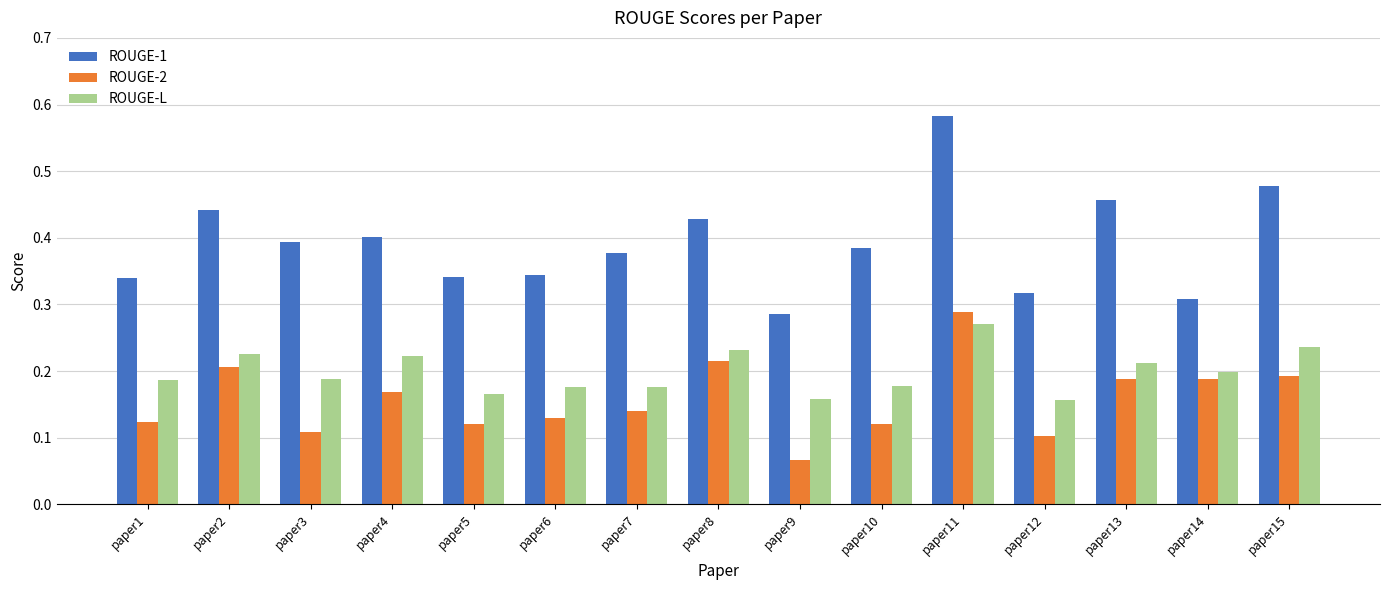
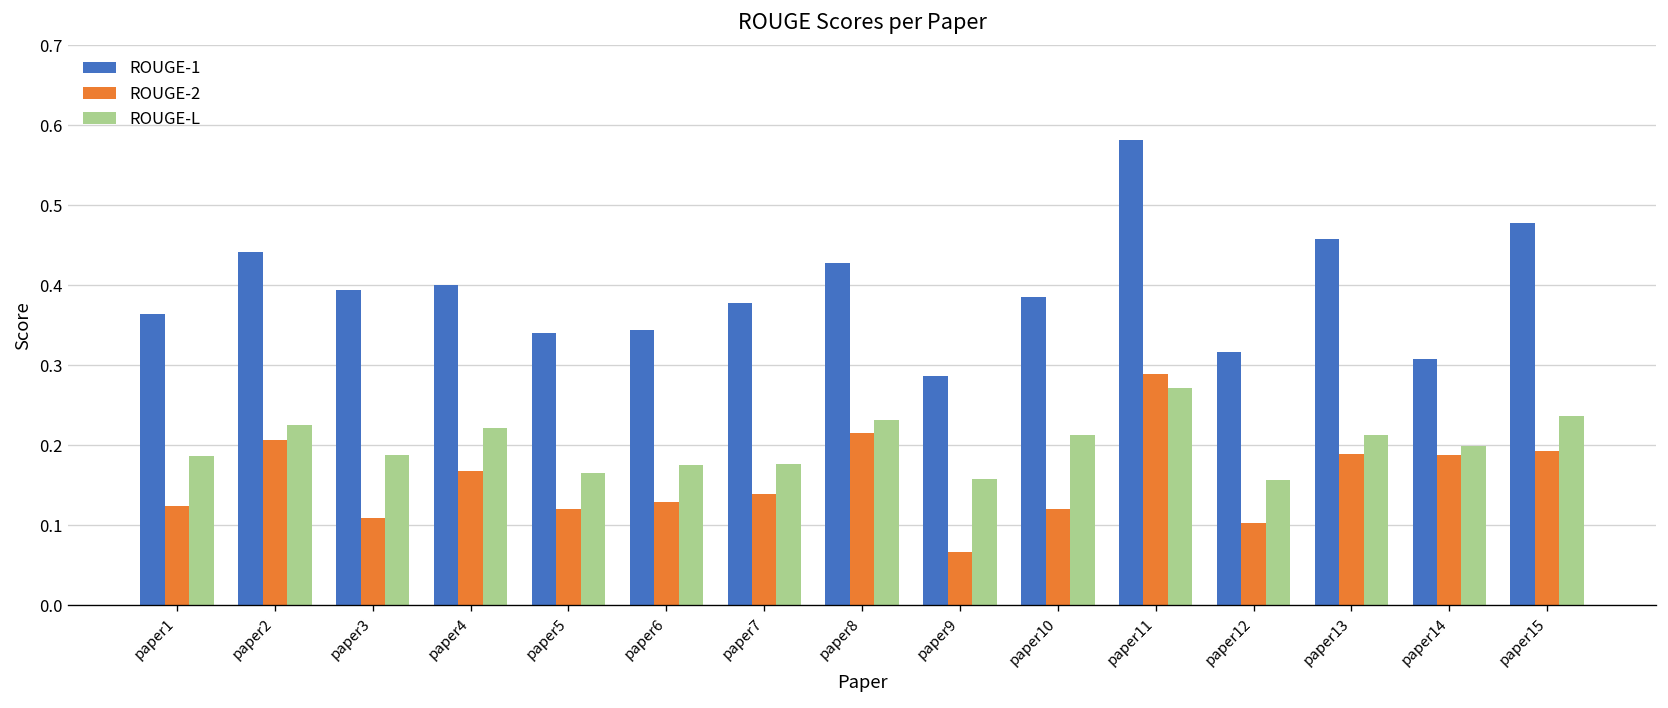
  {
    "ROUGE-1": {
-     "paper1": 0.34,
+     "paper1": 0.36,
      "paper2": 0.44,
      "paper3": 0.39,
      "paper4": 0.40,
      "paper5": 0.34,
      "paper6": 0.34,
      "paper7": 0.38,
      "paper8": 0.43,
      "paper9": 0.29,
      "paper10": 0.39,
      "paper11": 0.58,
      "paper12": 0.32,
      "paper13": 0.46,
      "paper14": 0.31,
      "paper15": 0.48
    },
    "ROUGE-2": {
      "paper1": 0.12,
      "paper2": 0.21,
      "paper3": 0.11,
      "paper4": 0.17,
      "paper5": 0.12,
      "paper6": 0.13,
      "paper7": 0.14,
      "paper8": 0.22,
      "paper9": 0.07,
      "paper10": 0.12,
      "paper11": 0.29,
      "paper12": 0.10,
      "paper13": 0.19,
      "paper14": 0.19,
      "paper15": 0.19
    },
    "ROUGE-L": {
      "paper1": 0.19,
      "paper2": 0.23,
      "paper3": 0.19,
      "paper4": 0.22,
      "paper5": 0.17,
      "paper6": 0.18,
      "paper7": 0.18,
      "paper8": 0.23,
      "paper9": 0.16,
-     "paper10": 0.18,
+     "paper10": 0.21,
      "paper11": 0.27,
      "paper12": 0.16,
      "paper13": 0.21,
      "paper14": 0.20,
      "paper15": 0.24
    }
  }
